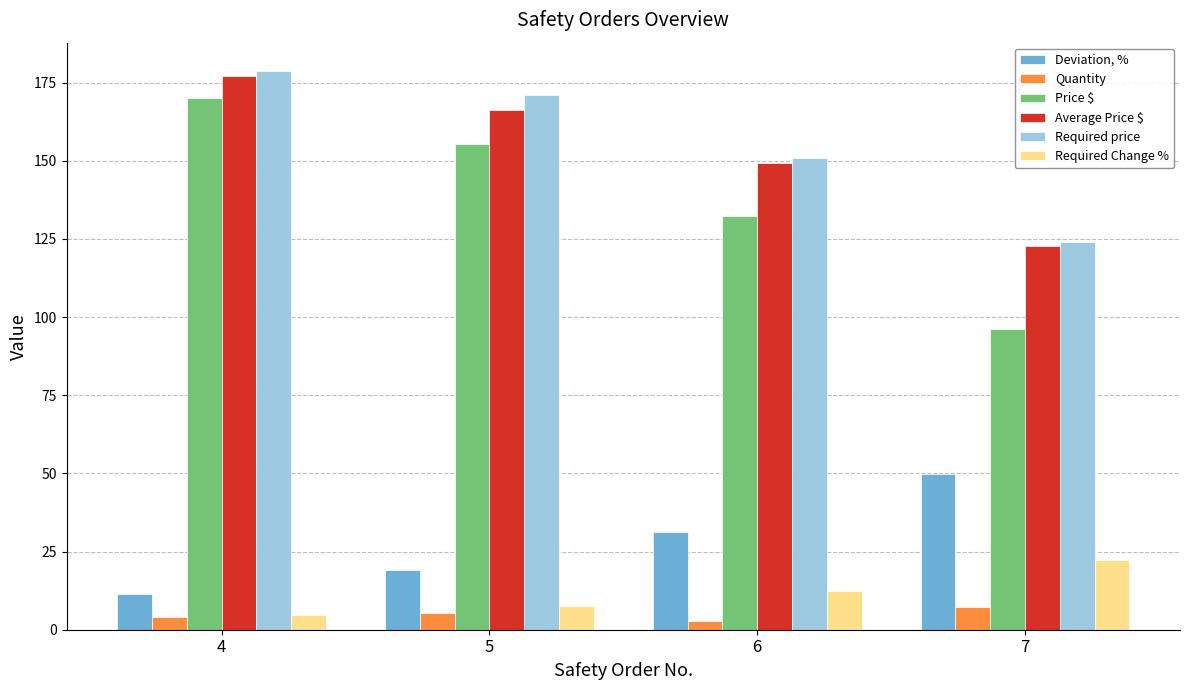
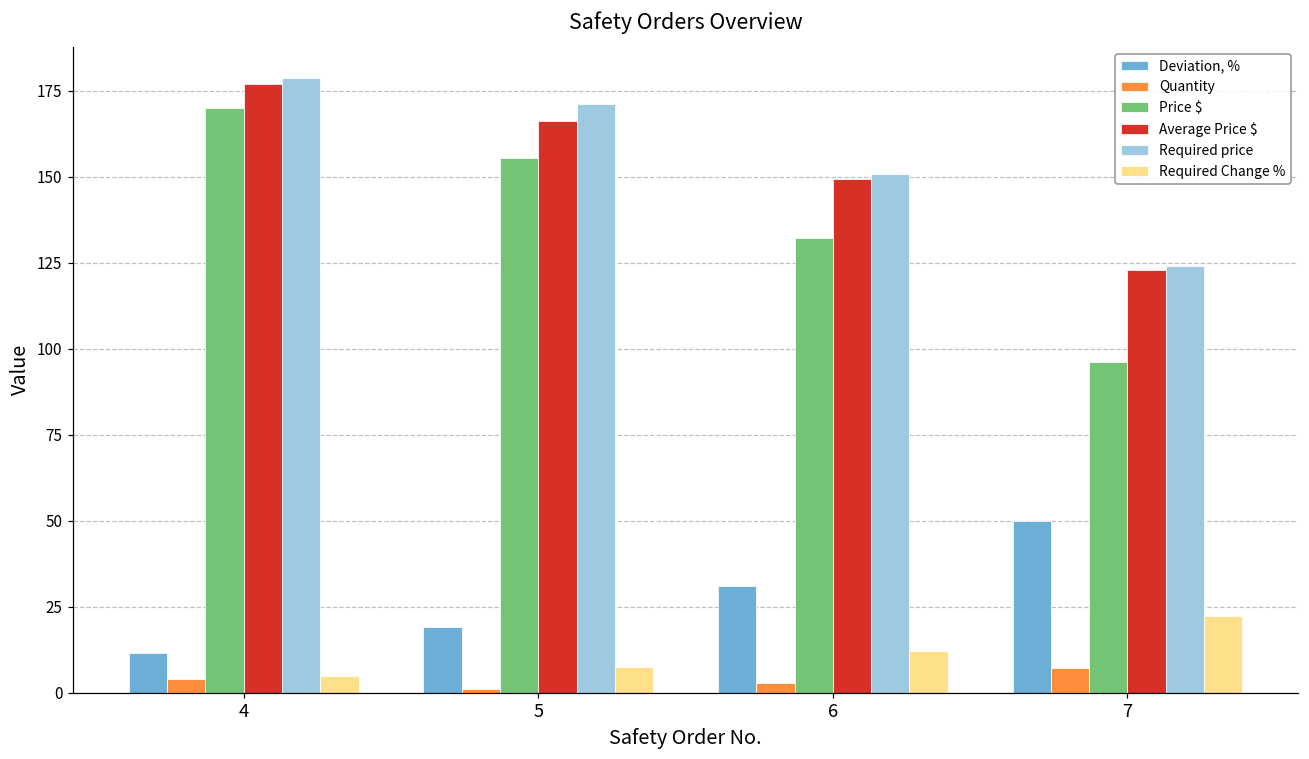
  {
    "Quantity": {
      "4": 4,
-     "5": 5,
+     "5": 1,
      "6": 3,
      "7": 7
    },
    "Price $": {
      "4": 170,
      "5": 155,
      "6": 132,
      "7": 96
    },
    "Average Price $": {
      "4": 177,
      "5": 166,
      "6": 149,
      "7": 123
    },
    "Required Change %": {
      "4": 5,
      "5": 7,
      "6": 12,
      "7": 22
    }
  }
